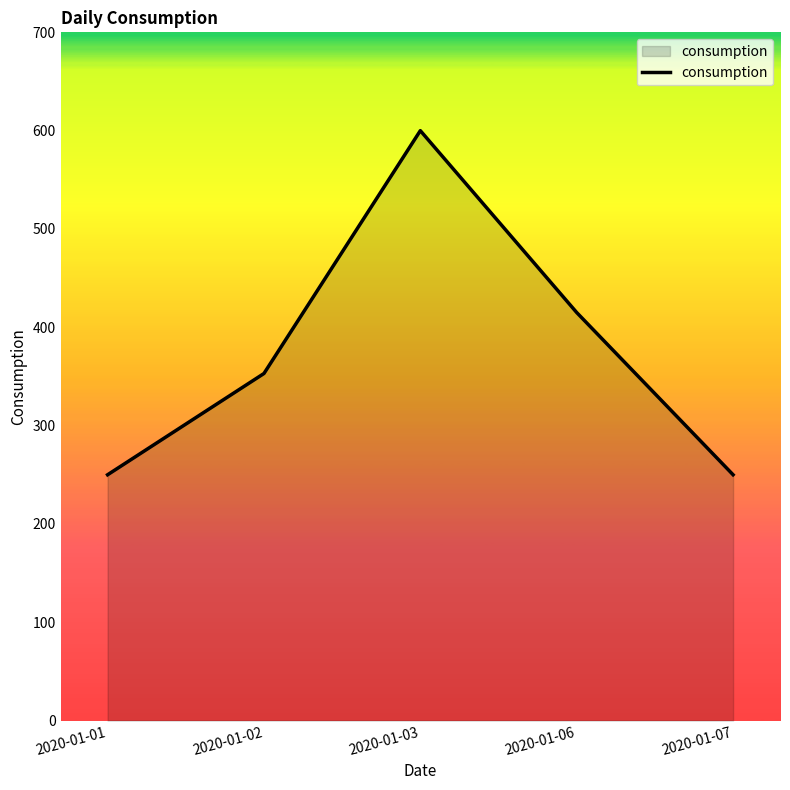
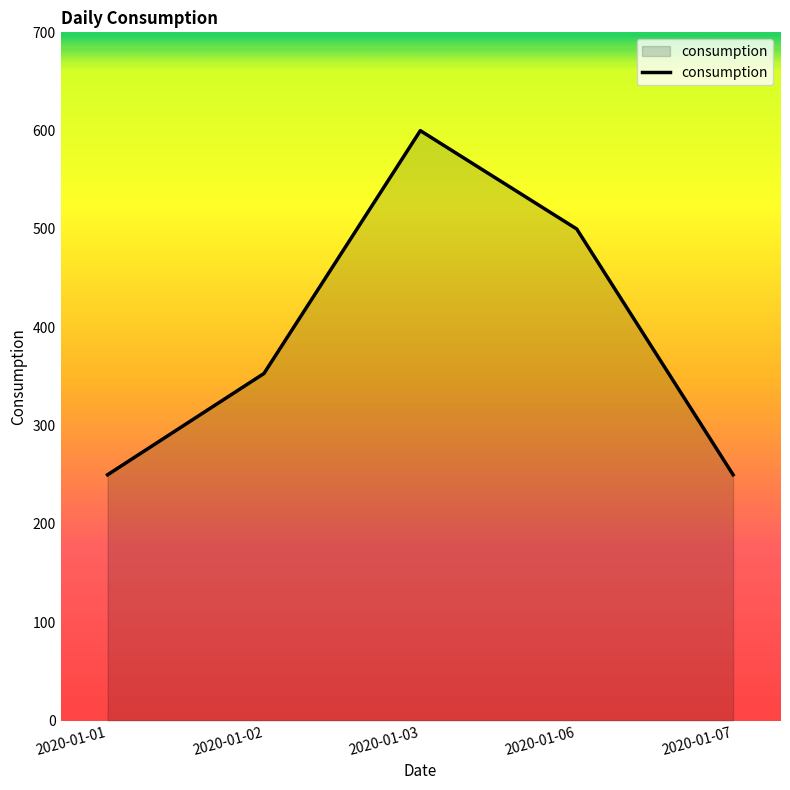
  {
    "2020-01-01": 250,
    "2020-01-02": 350,
    "2020-01-03": 600,
-   "2020-01-06": 420,
+   "2020-01-06": 500,
    "2020-01-07": 250
  }
